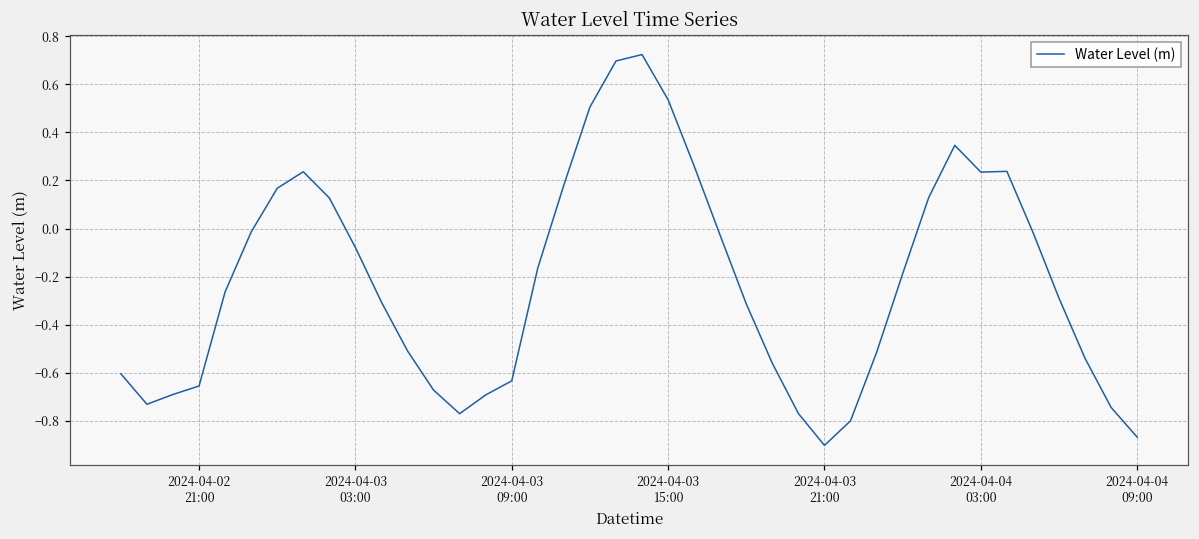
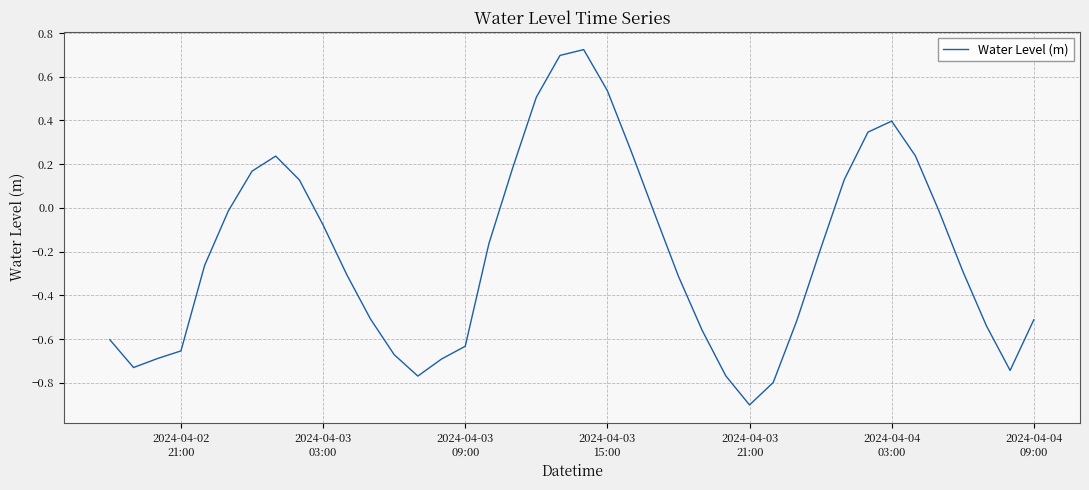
  {
    "2024-04-02 21:00": -0.65,
    "2024-04-03 03:00": -0.08,
    "2024-04-03 09:00": -0.63,
    "2024-04-03 15:00": 0.54,
    "2024-04-03 21:00": -0.90,
-   "2024-04-04 03:00": 0.23,
-   "2024-04-04 09:00": -0.87
+   "2024-04-04 03:00": 0.40,
+   "2024-04-04 09:00": -0.51
  }
